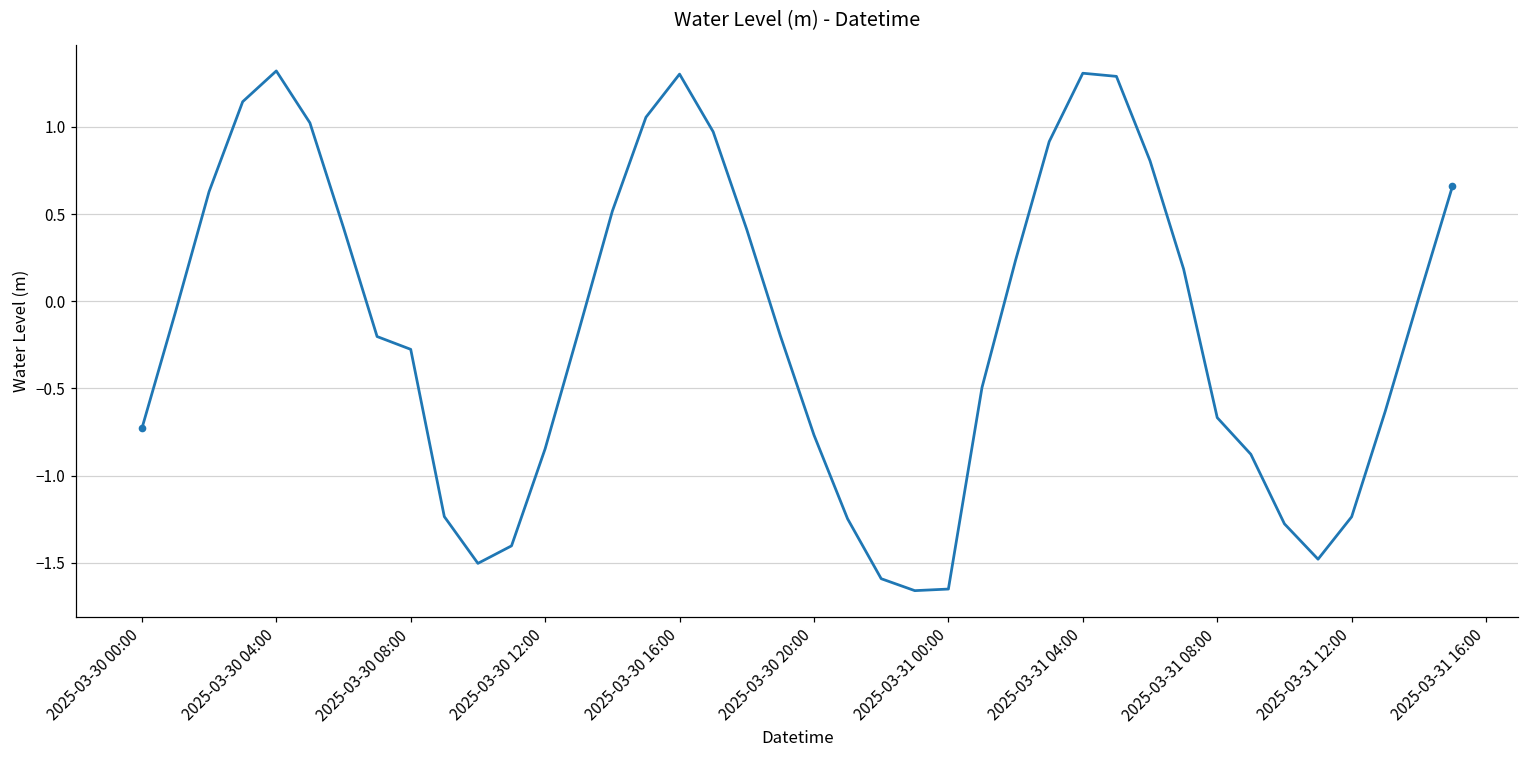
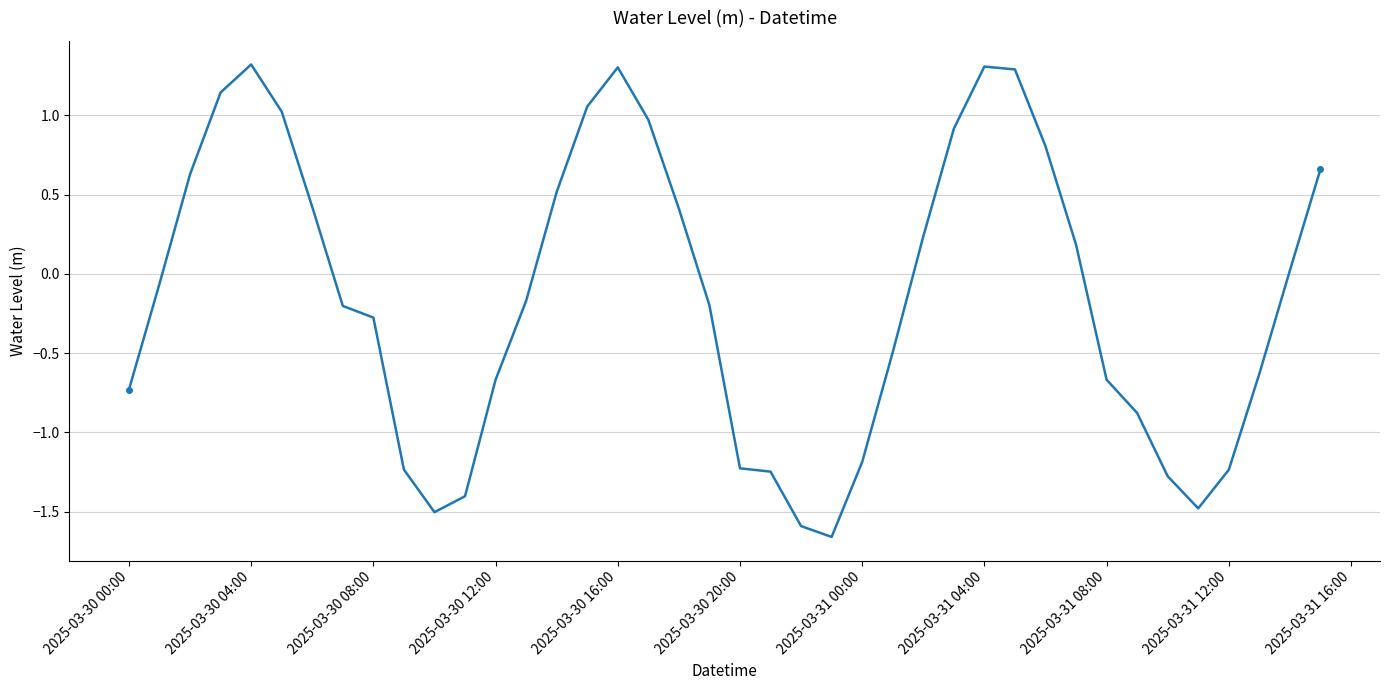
  {
    "2025-03-30 00:00": -0.73,
    "2025-03-30 04:00": 1.32,
    "2025-03-30 08:00": -0.28,
-   "2025-03-30 12:00": -0.85,
+   "2025-03-30 12:00": -0.67,
    "2025-03-30 16:00": 1.30,
-   "2025-03-30 20:00": -0.77,
-   "2025-03-31 00:00": -1.65,
+   "2025-03-30 20:00": -1.23,
+   "2025-03-31 00:00": -1.19,
    "2025-03-31 04:00": 1.31,
    "2025-03-31 08:00": -0.67,
    "2025-03-31 12:00": -1.24
  }
